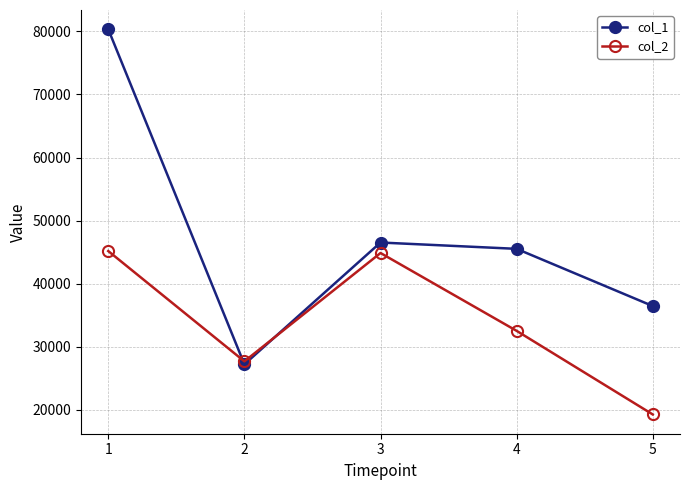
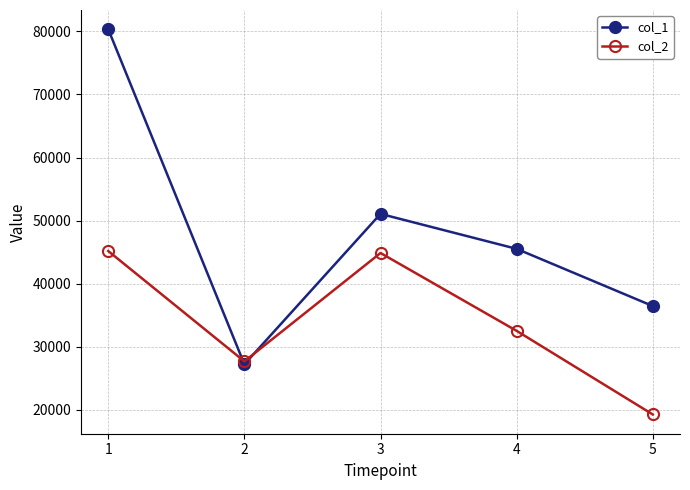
  {
    "col_1": {
      "1": 80000,
      "2": 27000,
-     "3": 47000,
+     "3": 51000,
      "4": 46000,
      "5": 36000
    },
    "col_2": {
      "1": 45000,
      "2": 28000,
      "3": 45000,
      "4": 33000,
      "5": 19000
    }
  }
